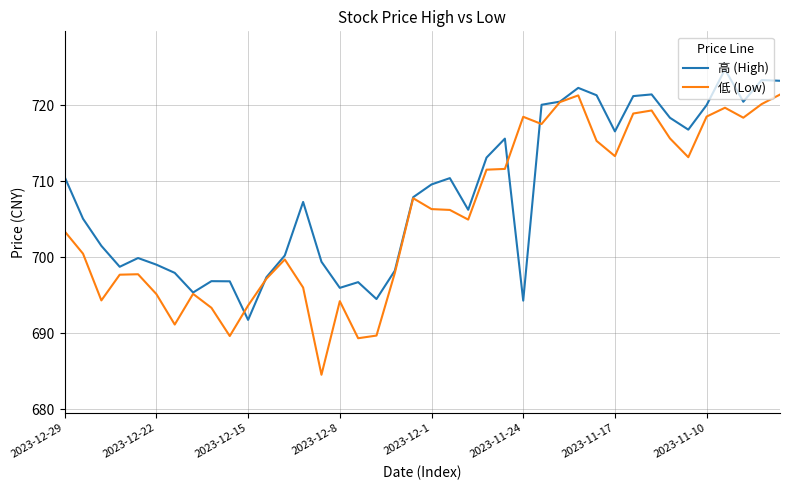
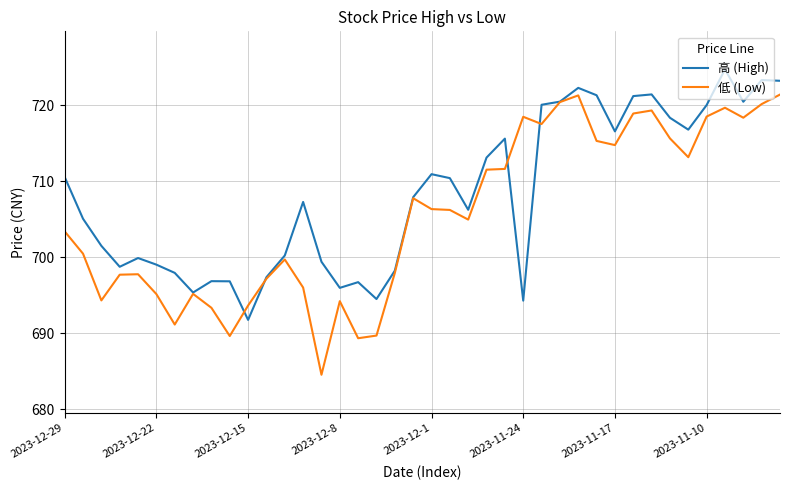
  {
    "高 (High)": {
      "2023-12-29": 711,
      "2023-12-22": 699,
      "2023-12-15": 692,
      "2023-12-8": 696,
-     "2023-12-1": 710,
+     "2023-12-1": 711,
      "2023-11-24": 694,
      "2023-11-17": 717,
      "2023-11-10": 720
    },
    "低 (Low)": {
      "2023-12-29": 703,
      "2023-12-22": 695,
      "2023-12-15": 694,
      "2023-12-8": 694,
      "2023-12-1": 706,
      "2023-11-24": 718,
-     "2023-11-17": 713,
+     "2023-11-17": 715,
      "2023-11-10": 718
    }
  }
